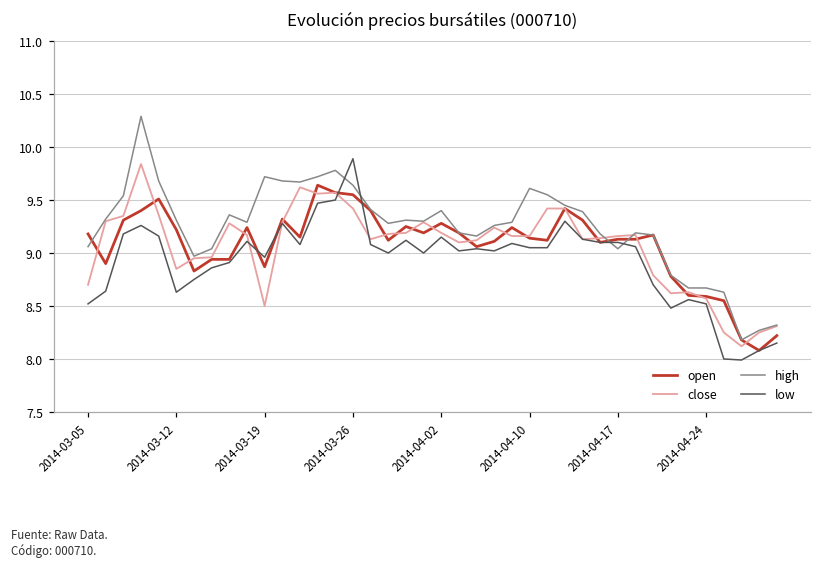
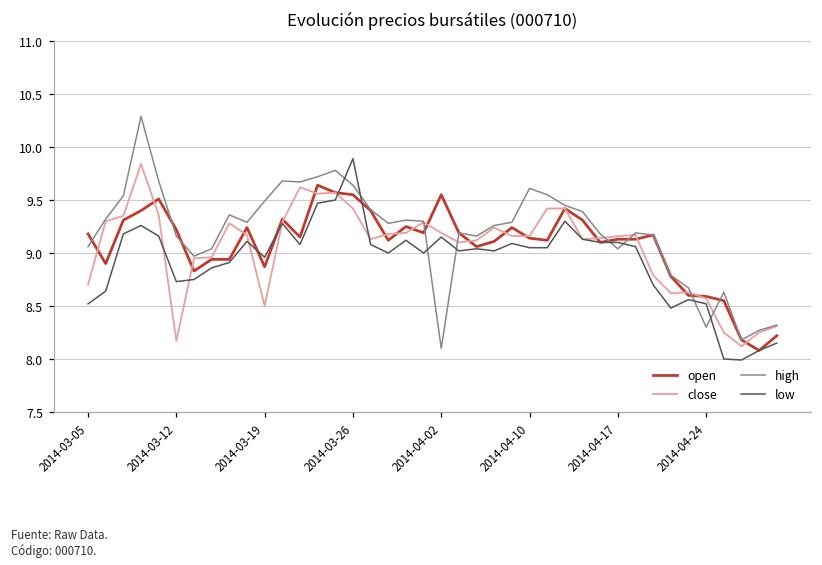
  {
    "open": {
      "2014-03-05": 9.2,
      "2014-03-12": 9.2,
      "2014-03-19": 8.9,
      "2014-03-26": 9.6,
-     "2014-04-02": 9.3,
+     "2014-04-02": 9.6,
      "2014-04-17": 9.1
    },
    "close": {
      "2014-03-05": 8.7,
-     "2014-03-12": 8.9,
+     "2014-03-12": 8.2,
      "2014-03-19": 8.5,
      "2014-03-26": 9.4,
      "2014-04-02": 9.2,
      "2014-04-17": 9.2
    },
    "high": {
      "2014-03-05": 9.1,
-     "2014-03-12": 9.3,
-     "2014-03-19": 9.7,
+     "2014-03-12": 9.2,
+     "2014-03-19": 9.5,
      "2014-03-26": 9.6,
-     "2014-04-02": 9.4,
+     "2014-04-02": 8.1,
      "2014-04-10": 9.6,
      "2014-04-17": 9.0,
-     "2014-04-24": 8.7
+     "2014-04-24": 8.3
    },
    "low": {
      "2014-03-05": 8.5,
-     "2014-03-12": 8.6,
+     "2014-03-12": 8.7,
      "2014-03-19": 9.0,
      "2014-03-26": 9.9,
      "2014-04-02": 9.2,
      "2014-04-10": 9.1,
      "2014-04-17": 9.1,
      "2014-04-24": 8.5
    }
  }
